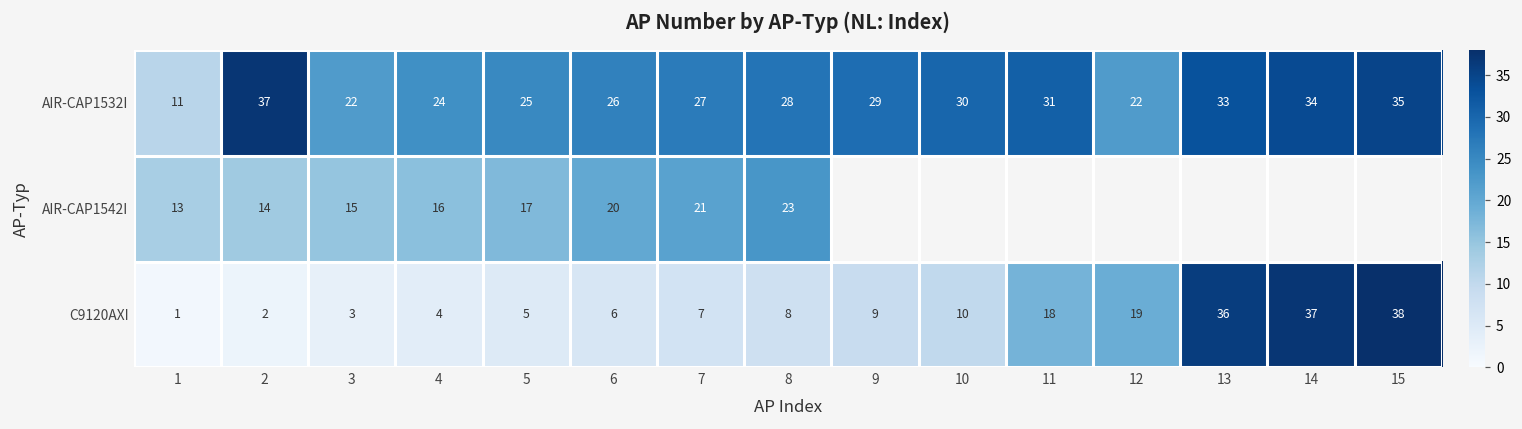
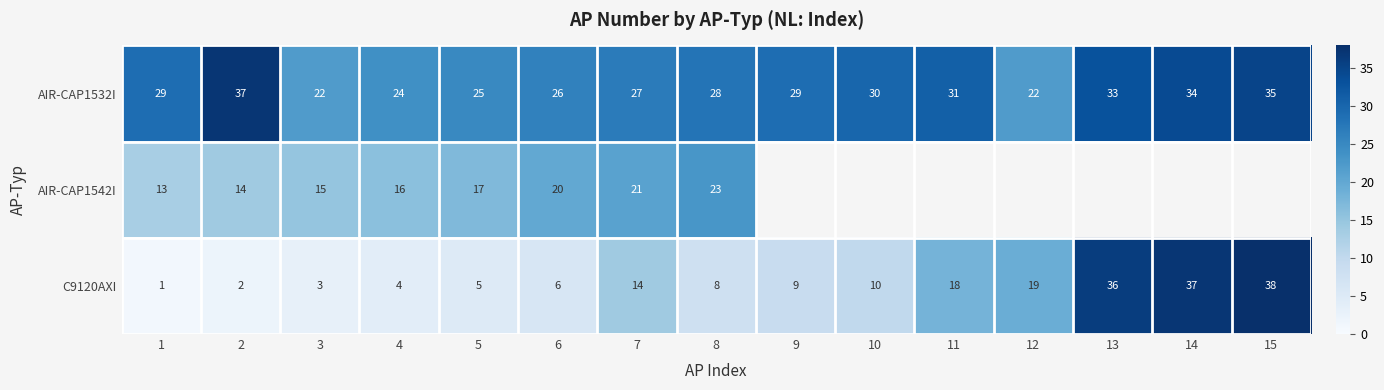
  {
    "AIR-CAP1532I": {
-     "1": 11,
+     "1": 29,
      "2": 37,
      "3": 22,
      "4": 24,
      "5": 25,
      "6": 26,
      "7": 27,
      "8": 28,
      "9": 29,
      "10": 30,
      "11": 31,
      "12": 22,
      "13": 33,
      "14": 34,
      "15": 35
    },
    "AIR-CAP1542I": {
      "1": 13,
      "2": 14,
      "3": 15,
      "4": 16,
      "5": 17,
      "6": 20,
      "7": 21,
      "8": 23
    },
    "C9120AXI": {
      "1": 1,
      "2": 2,
      "3": 3,
      "4": 4,
      "5": 5,
      "6": 6,
-     "7": 7,
+     "7": 14,
      "8": 8,
      "9": 9,
      "10": 10,
      "11": 18,
      "12": 19,
      "13": 36,
      "14": 37,
      "15": 38
    }
  }
